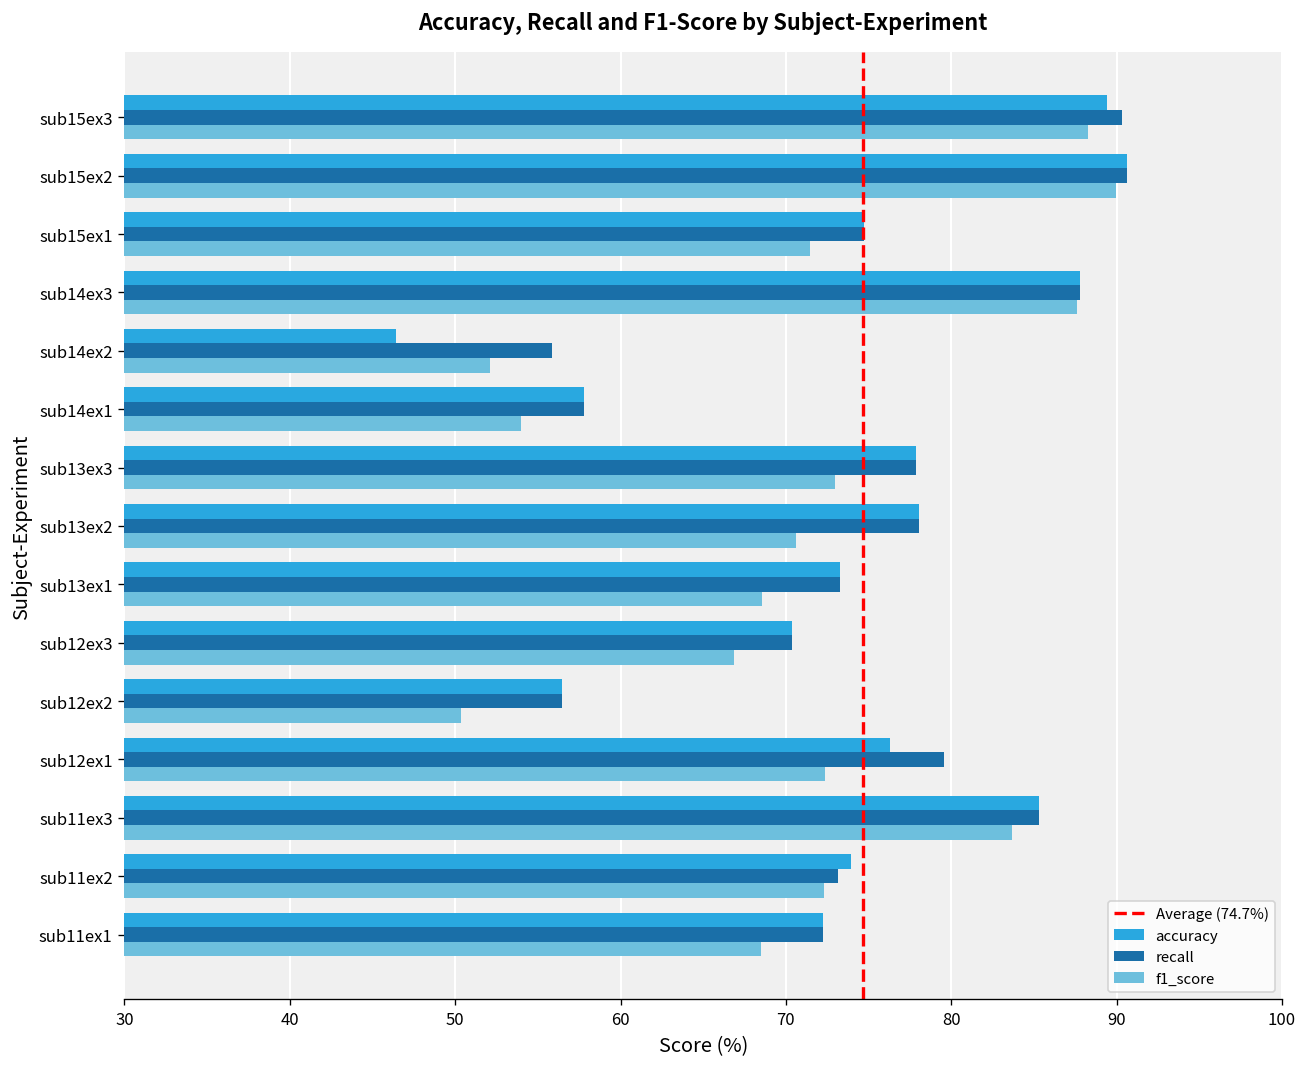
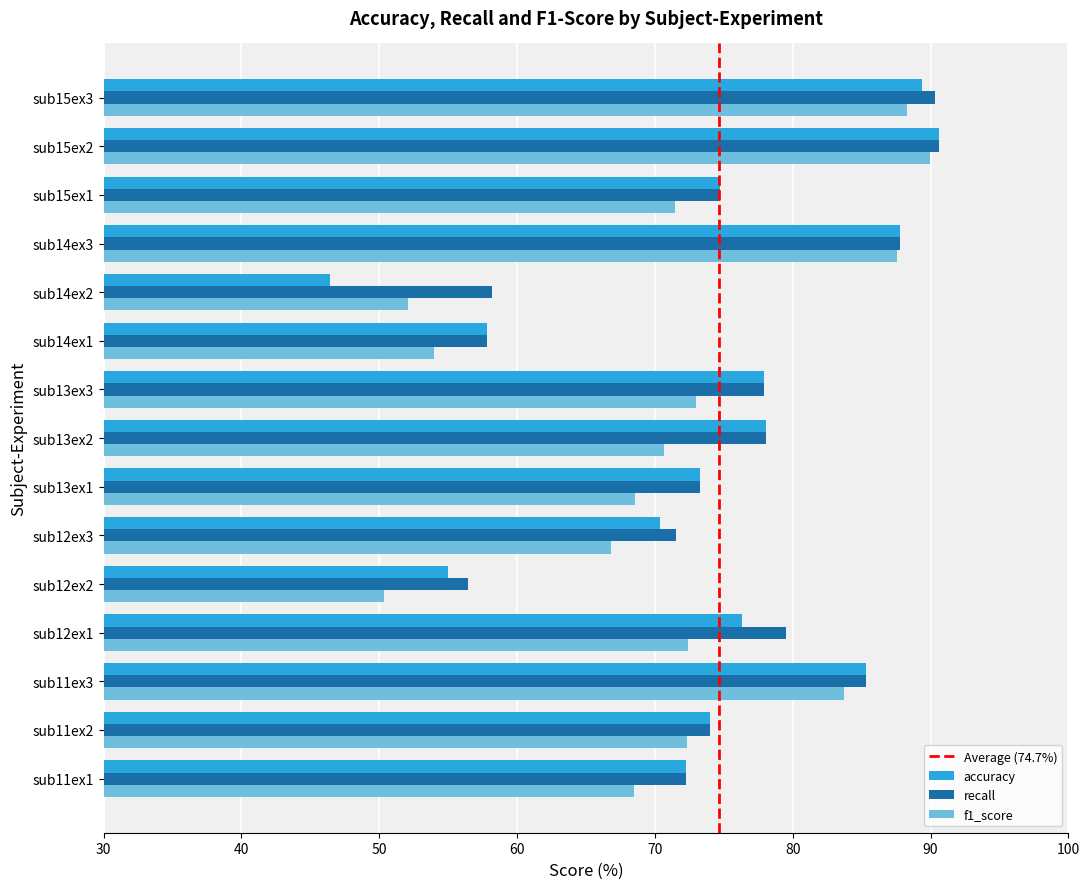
  {
    "accuracy": {
      "sub15ex3": 89.4,
      "sub15ex2": 90.6,
      "sub15ex1": 74.7,
      "sub14ex3": 87.8,
      "sub14ex2": 46.4,
      "sub14ex1": 57.8,
      "sub13ex3": 77.9,
      "sub13ex2": 78.1,
      "sub13ex1": 73.3,
      "sub12ex3": 70.4,
-     "sub12ex2": 56.5,
+     "sub12ex2": 55.0,
      "sub12ex1": 76.3,
      "sub11ex3": 85.3,
      "sub11ex2": 74.0,
      "sub11ex1": 72.2
    },
    "recall": {
      "sub15ex3": 90.3,
      "sub15ex2": 90.6,
      "sub15ex1": 74.7,
      "sub14ex3": 87.8,
-     "sub14ex2": 55.9,
+     "sub14ex2": 58.2,
      "sub14ex1": 57.8,
      "sub13ex3": 77.9,
      "sub13ex2": 78.1,
      "sub13ex1": 73.3,
-     "sub12ex3": 70.4,
+     "sub12ex3": 71.5,
      "sub12ex2": 56.5,
      "sub12ex1": 79.5,
      "sub11ex3": 85.3,
-     "sub11ex2": 73.2,
+     "sub11ex2": 74.0,
      "sub11ex1": 72.2
    },
    "f1_score": {
      "sub15ex3": 88.3,
      "sub15ex2": 89.9,
      "sub15ex1": 71.5,
      "sub14ex3": 87.6,
      "sub14ex2": 52.1,
      "sub14ex1": 54.0,
      "sub13ex3": 73.0,
      "sub13ex2": 70.6,
      "sub13ex1": 68.6,
      "sub12ex3": 66.8,
      "sub12ex2": 50.4,
      "sub12ex1": 72.4,
      "sub11ex3": 83.7,
      "sub11ex2": 72.3,
      "sub11ex1": 68.5
    }
  }
